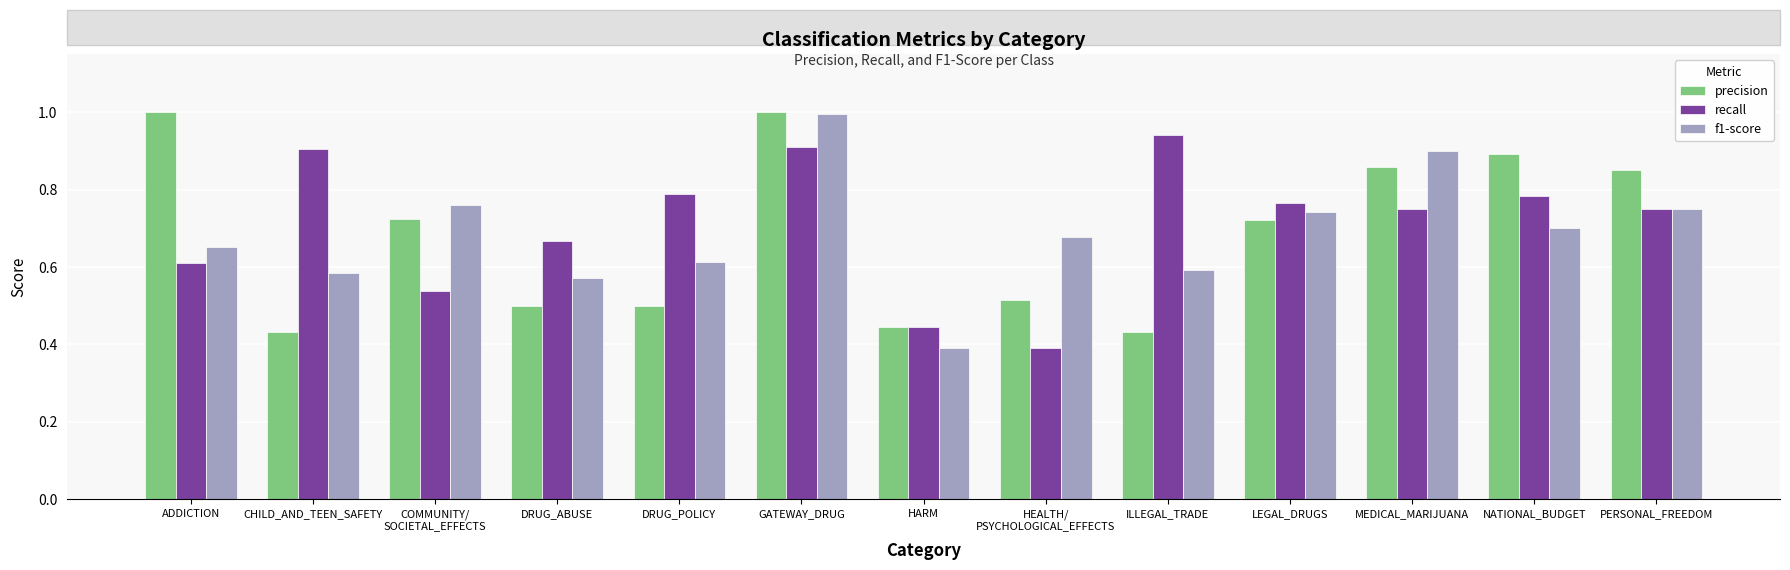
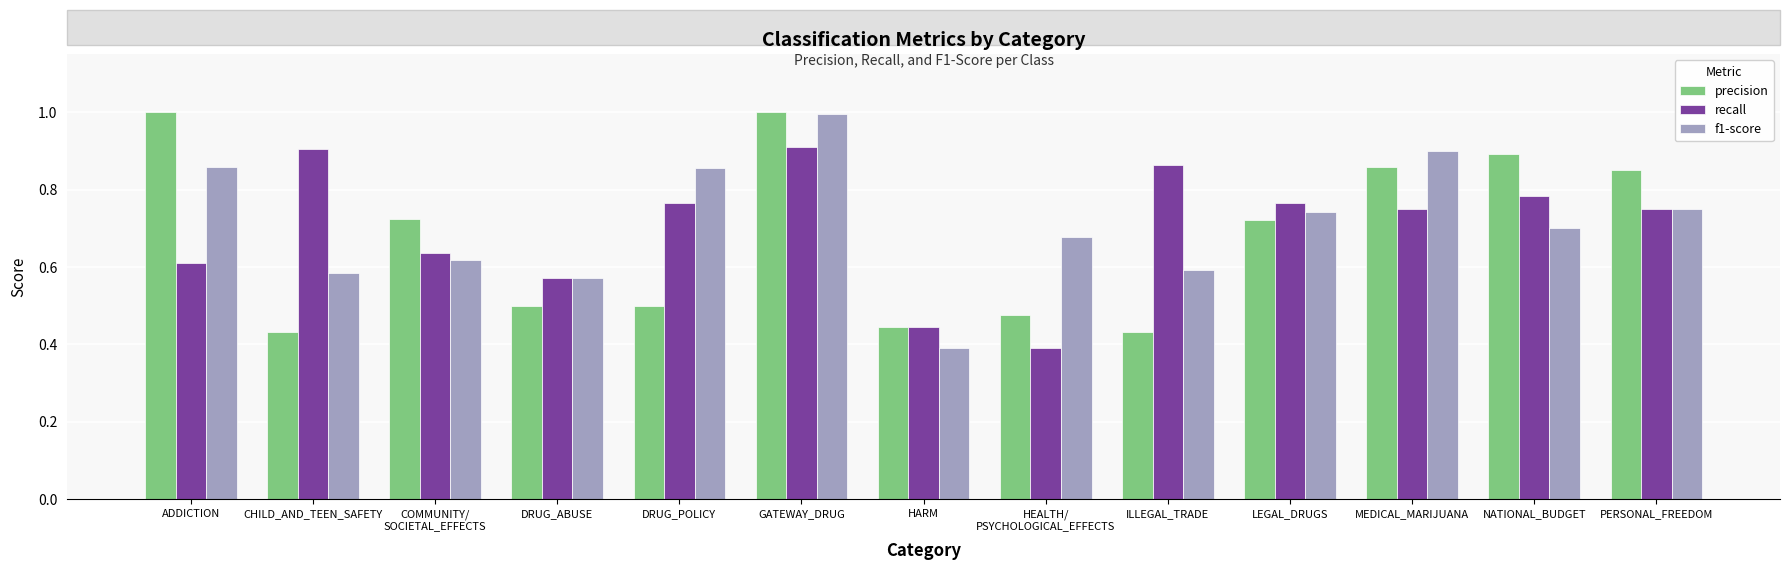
  {
    "precision": {
      "ADDICTION": 1.00,
      "CHILD_AND_TEEN_SAFETY": 0.43,
      "COMMUNITY/ SOCIETAL_EFFECTS": 0.72,
      "DRUG_ABUSE": 0.50,
      "DRUG_POLICY": 0.50,
      "GATEWAY_DRUG": 1.00,
      "HARM": 0.44,
-     "HEALTH/ PSYCHOLOGICAL_EFFECTS": 0.52,
+     "HEALTH/ PSYCHOLOGICAL_EFFECTS": 0.48,
      "ILLEGAL_TRADE": 0.43,
      "LEGAL_DRUGS": 0.72,
      "MEDICAL_MARIJUANA": 0.86,
      "NATIONAL_BUDGET": 0.89,
      "PERSONAL_FREEDOM": 0.85
    },
    "recall": {
      "ADDICTION": 0.61,
      "CHILD_AND_TEEN_SAFETY": 0.90,
-     "COMMUNITY/ SOCIETAL_EFFECTS": 0.54,
-     "DRUG_ABUSE": 0.67,
-     "DRUG_POLICY": 0.79,
+     "COMMUNITY/ SOCIETAL_EFFECTS": 0.64,
+     "DRUG_ABUSE": 0.57,
+     "DRUG_POLICY": 0.77,
      "GATEWAY_DRUG": 0.91,
      "HARM": 0.44,
      "HEALTH/ PSYCHOLOGICAL_EFFECTS": 0.39,
-     "ILLEGAL_TRADE": 0.94,
+     "ILLEGAL_TRADE": 0.86,
      "LEGAL_DRUGS": 0.76,
      "MEDICAL_MARIJUANA": 0.75,
      "NATIONAL_BUDGET": 0.78,
      "PERSONAL_FREEDOM": 0.75
    },
    "f1-score": {
-     "ADDICTION": 0.65,
+     "ADDICTION": 0.86,
      "CHILD_AND_TEEN_SAFETY": 0.58,
-     "COMMUNITY/ SOCIETAL_EFFECTS": 0.76,
+     "COMMUNITY/ SOCIETAL_EFFECTS": 0.62,
      "DRUG_ABUSE": 0.57,
-     "DRUG_POLICY": 0.61,
+     "DRUG_POLICY": 0.86,
      "GATEWAY_DRUG": 0.99,
      "HARM": 0.39,
      "HEALTH/ PSYCHOLOGICAL_EFFECTS": 0.68,
      "ILLEGAL_TRADE": 0.59,
      "LEGAL_DRUGS": 0.74,
      "MEDICAL_MARIJUANA": 0.90,
      "NATIONAL_BUDGET": 0.70,
      "PERSONAL_FREEDOM": 0.75
    }
  }
